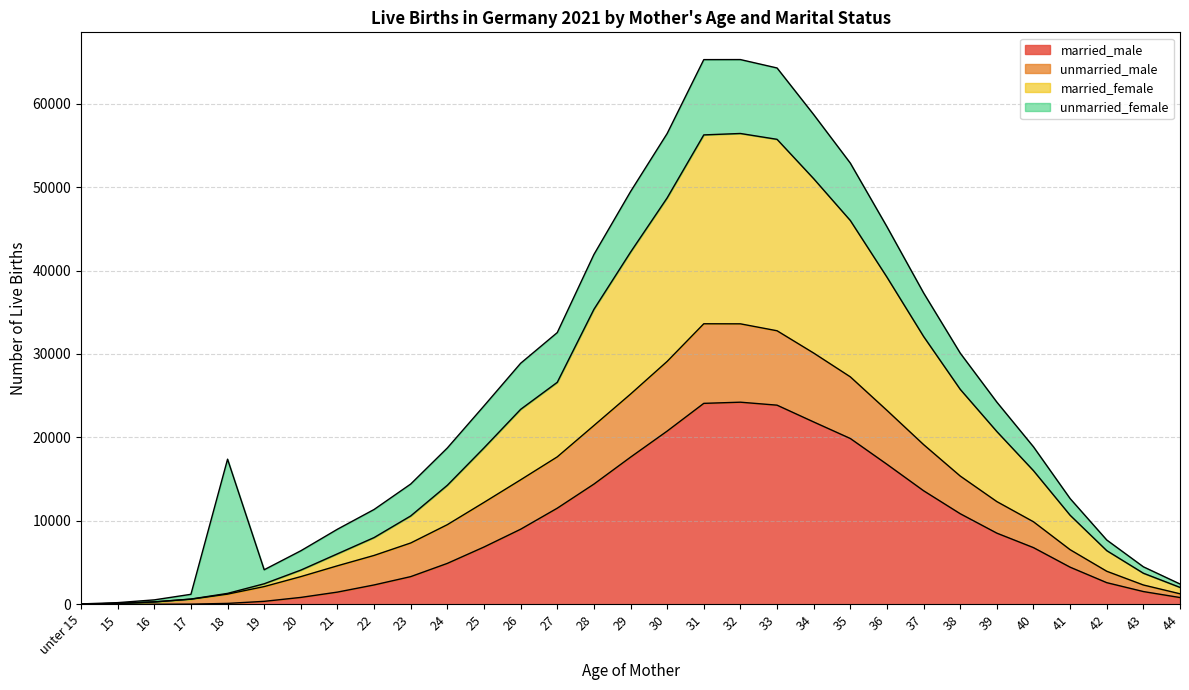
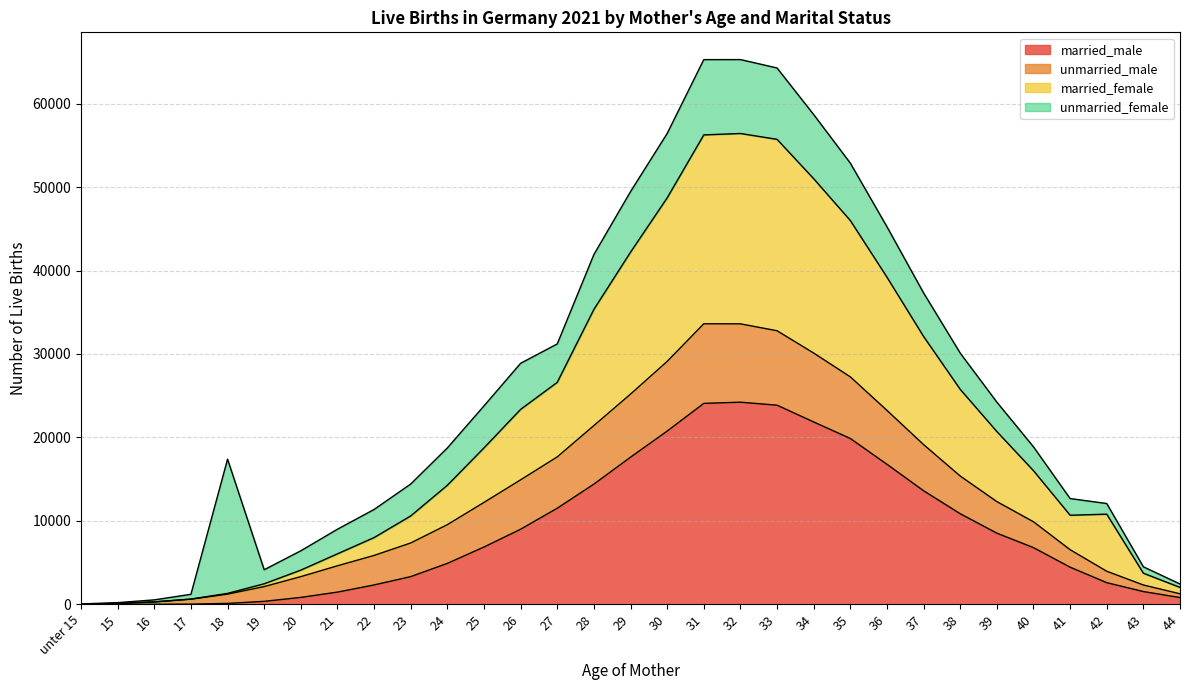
  {
    "married_female": {
      "19": 0,
      "20": 1000,
      "21": 1000,
      "22": 2000,
      "23": 3000,
      "24": 5000,
      "25": 7000,
      "26": 8000,
      "27": 9000,
      "28": 14000,
      "29": 17000,
      "30": 20000,
      "31": 23000,
      "32": 23000,
      "33": 23000,
      "34": 21000,
      "35": 19000,
      "36": 16000,
      "37": 13000,
      "38": 10000,
      "39": 8000,
      "40": 6000,
      "41": 4000,
-     "42": 2000,
+     "42": 7000,
      "43": 1000,
      "44": 1000
    },
    "unmarried_female": {
      "17": 1000,
      "18": 16000,
      "19": 2000,
      "20": 2000,
      "21": 3000,
      "22": 3000,
      "23": 4000,
      "24": 4000,
      "25": 5000,
      "26": 6000,
-     "27": 6000,
+     "27": 5000,
      "28": 7000,
      "29": 7000,
      "30": 8000,
      "31": 9000,
      "32": 9000,
      "33": 9000,
      "34": 8000,
      "35": 7000,
      "36": 6000,
      "37": 5000,
      "38": 4000,
      "39": 4000,
      "40": 3000,
      "41": 2000,
      "42": 1000,
      "43": 1000,
      "44": 0
    }
  }
